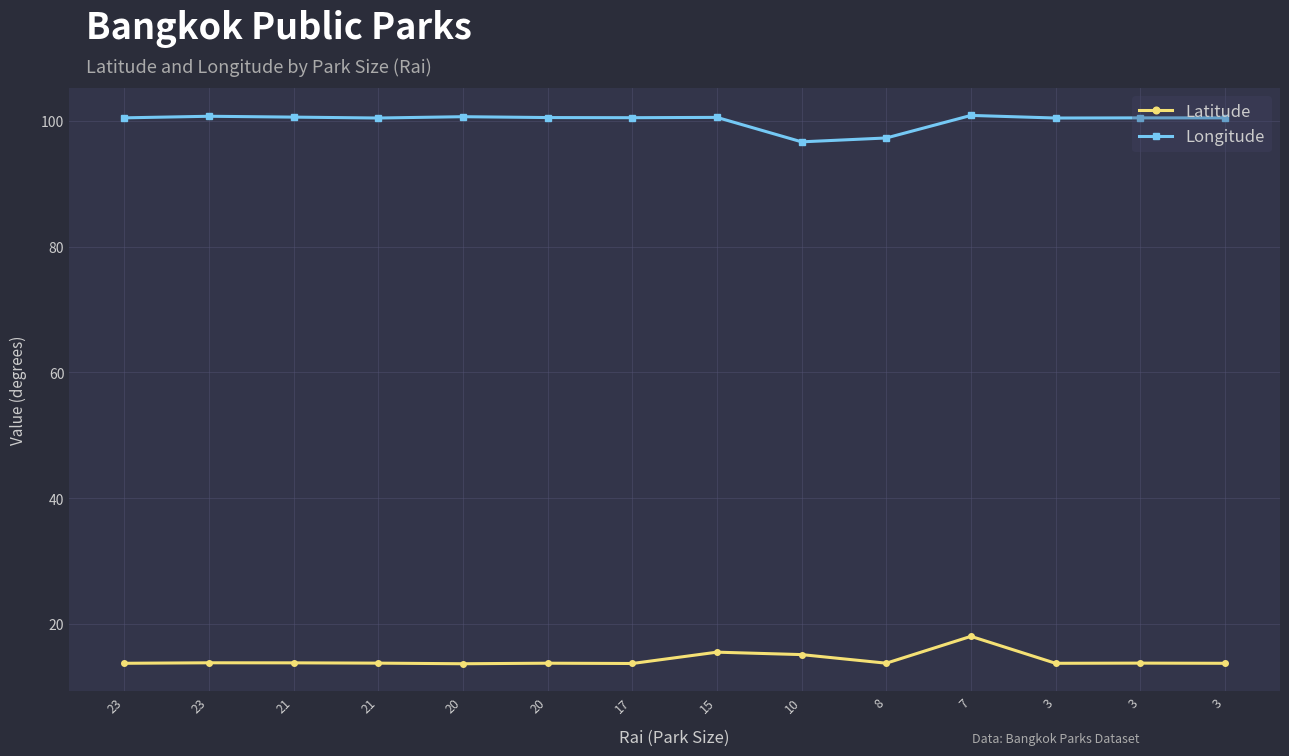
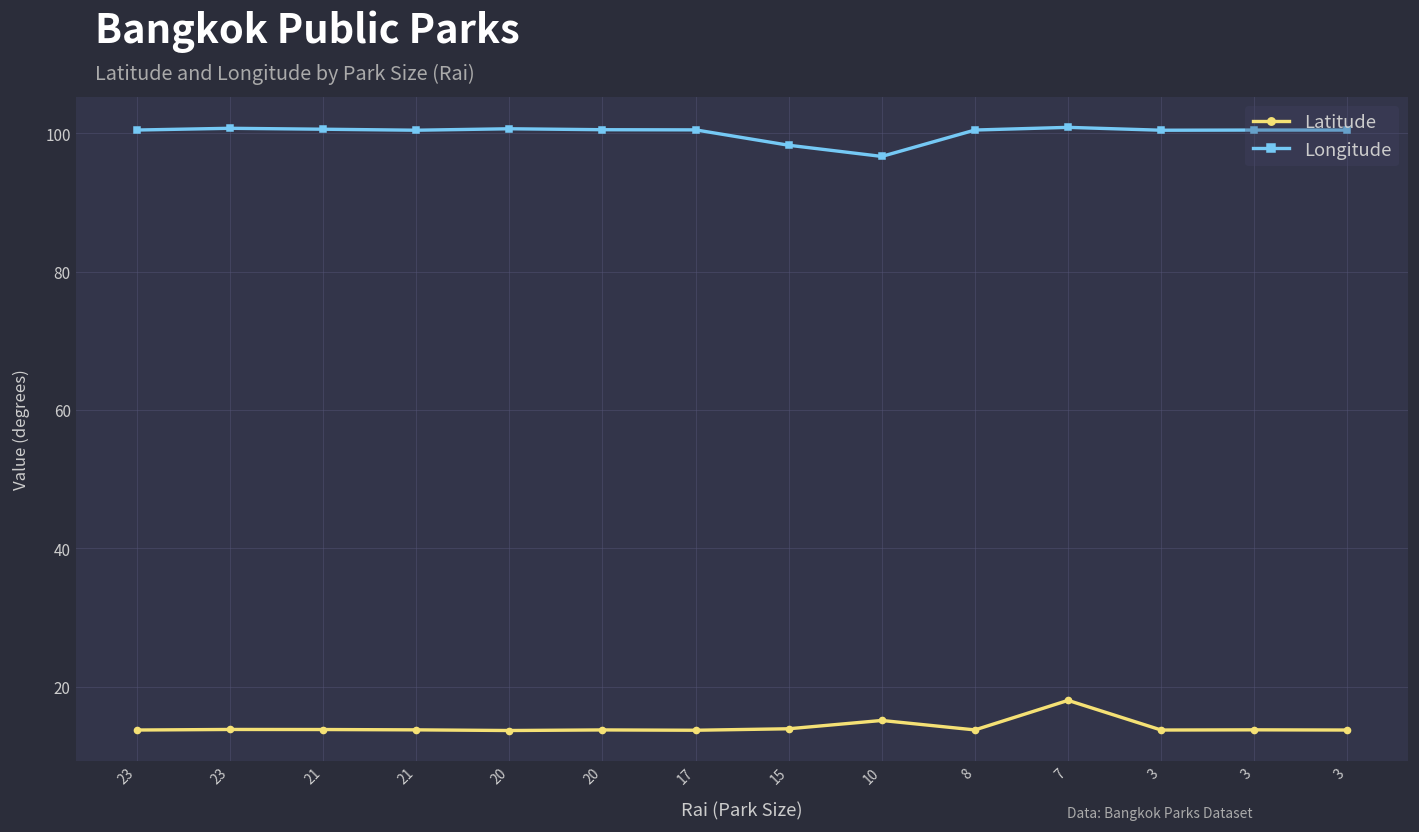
  {
    "Latitude": {
      "17": 14,
-     "15": 16,
+     "15": 14,
      "10": 15,
      "8": 14,
      "7": 18
    },
    "Longitude": {
      "17": 101,
-     "15": 101,
+     "15": 98,
      "10": 97,
-     "8": 97,
+     "8": 100,
      "7": 101
    }
  }
